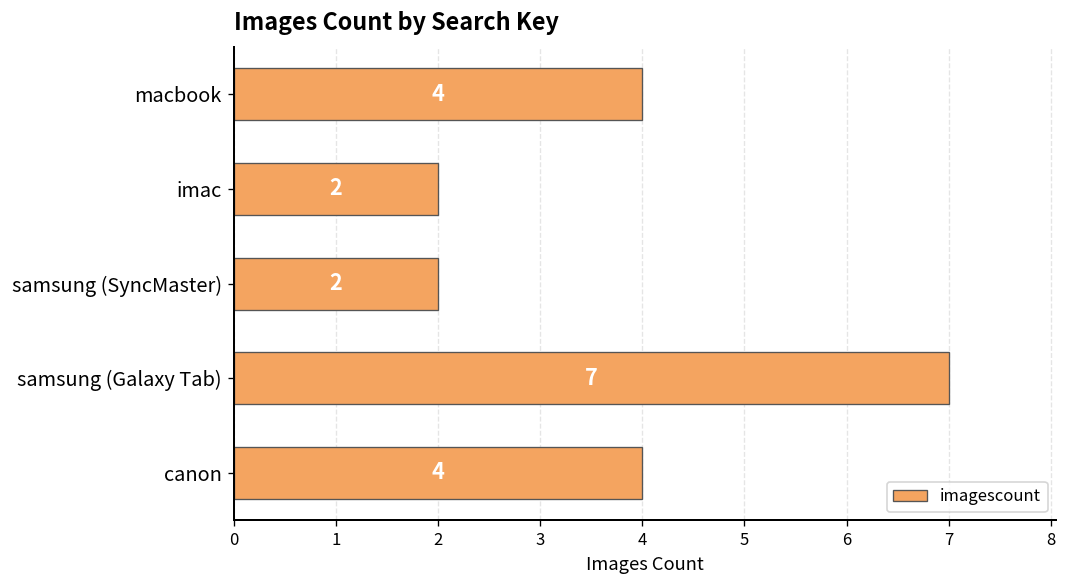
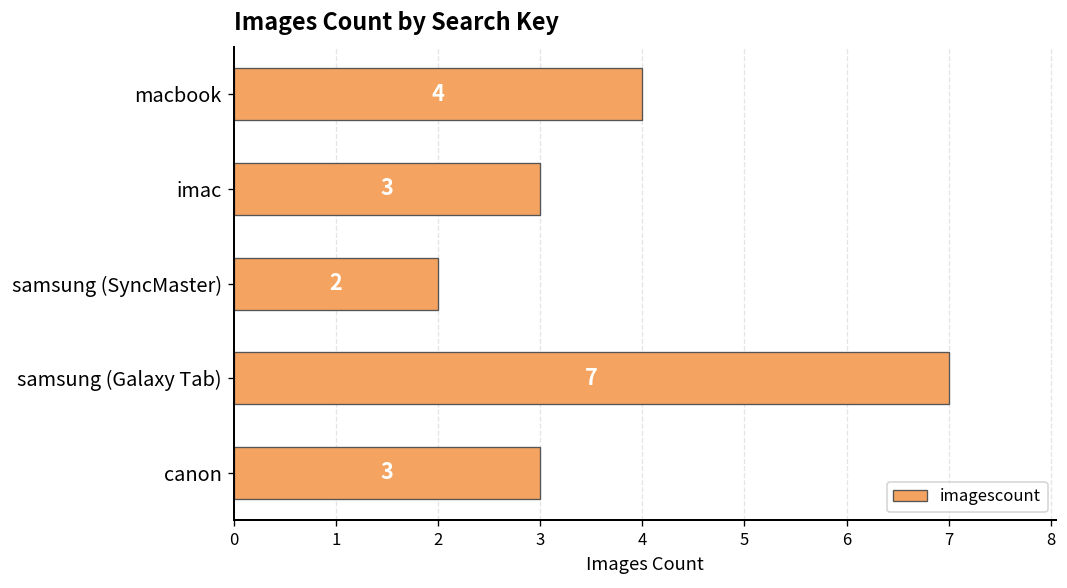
  {
    "macbook": 4,
-   "imac": 2,
+   "imac": 3,
    "samsung (SyncMaster)": 2,
    "samsung (Galaxy Tab)": 7,
-   "canon": 4
+   "canon": 3
  }
